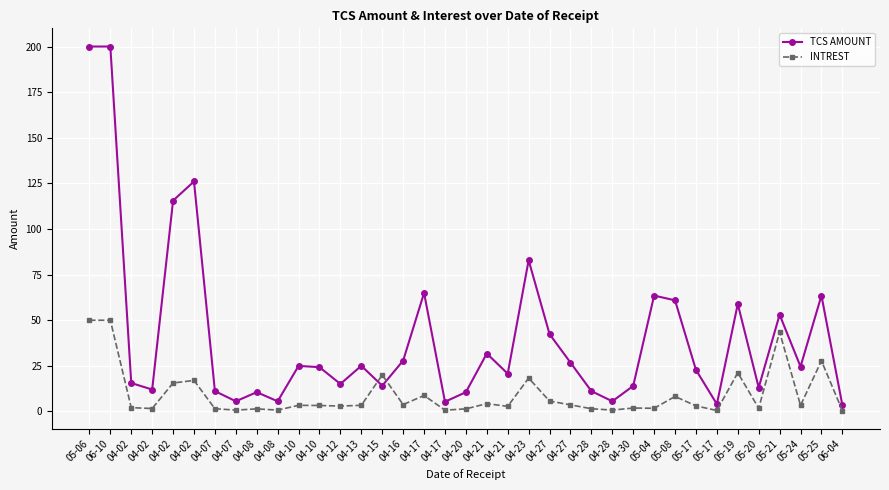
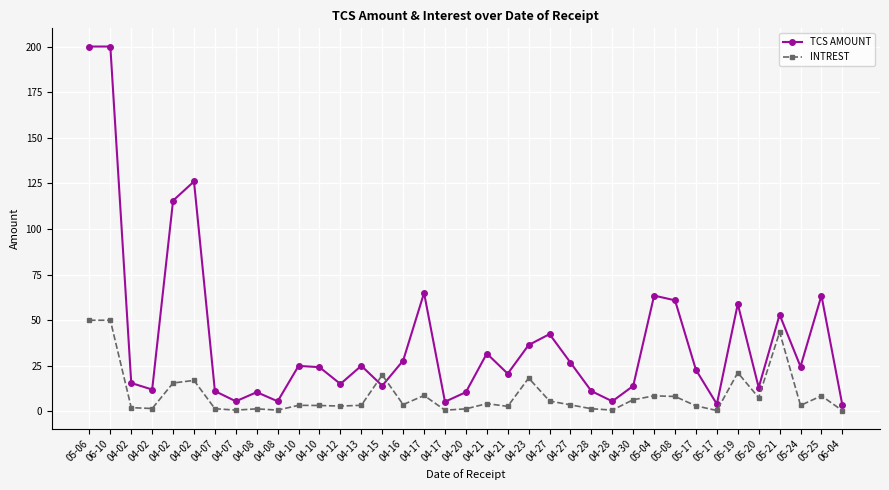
  {
    "TCS AMOUNT": {
      "05-06": 200,
      "06-10": 200,
      "04-12": 15,
      "04-13": 25,
      "04-15": 14,
      "04-16": 28,
      "04-20": 11,
-     "04-23": 83,
+     "04-23": 36,
      "04-30": 14,
      "05-04": 64,
      "05-08": 61,
      "05-19": 59,
      "05-20": 13,
      "05-21": 53,
      "05-24": 25,
      "05-25": 64,
      "06-04": 4
    },
    "INTREST": {
      "05-06": 50,
      "06-10": 50,
      "04-12": 3,
      "04-13": 3,
      "04-15": 20,
      "04-16": 4,
      "04-20": 1,
      "04-23": 18,
-     "04-30": 2,
-     "05-04": 2,
+     "04-30": 6,
+     "05-04": 9,
      "05-08": 8,
      "05-19": 21,
-     "05-20": 2,
+     "05-20": 8,
      "05-21": 44,
      "05-24": 3,
-     "05-25": 28,
+     "05-25": 9,
      "06-04": 0
    }
  }
